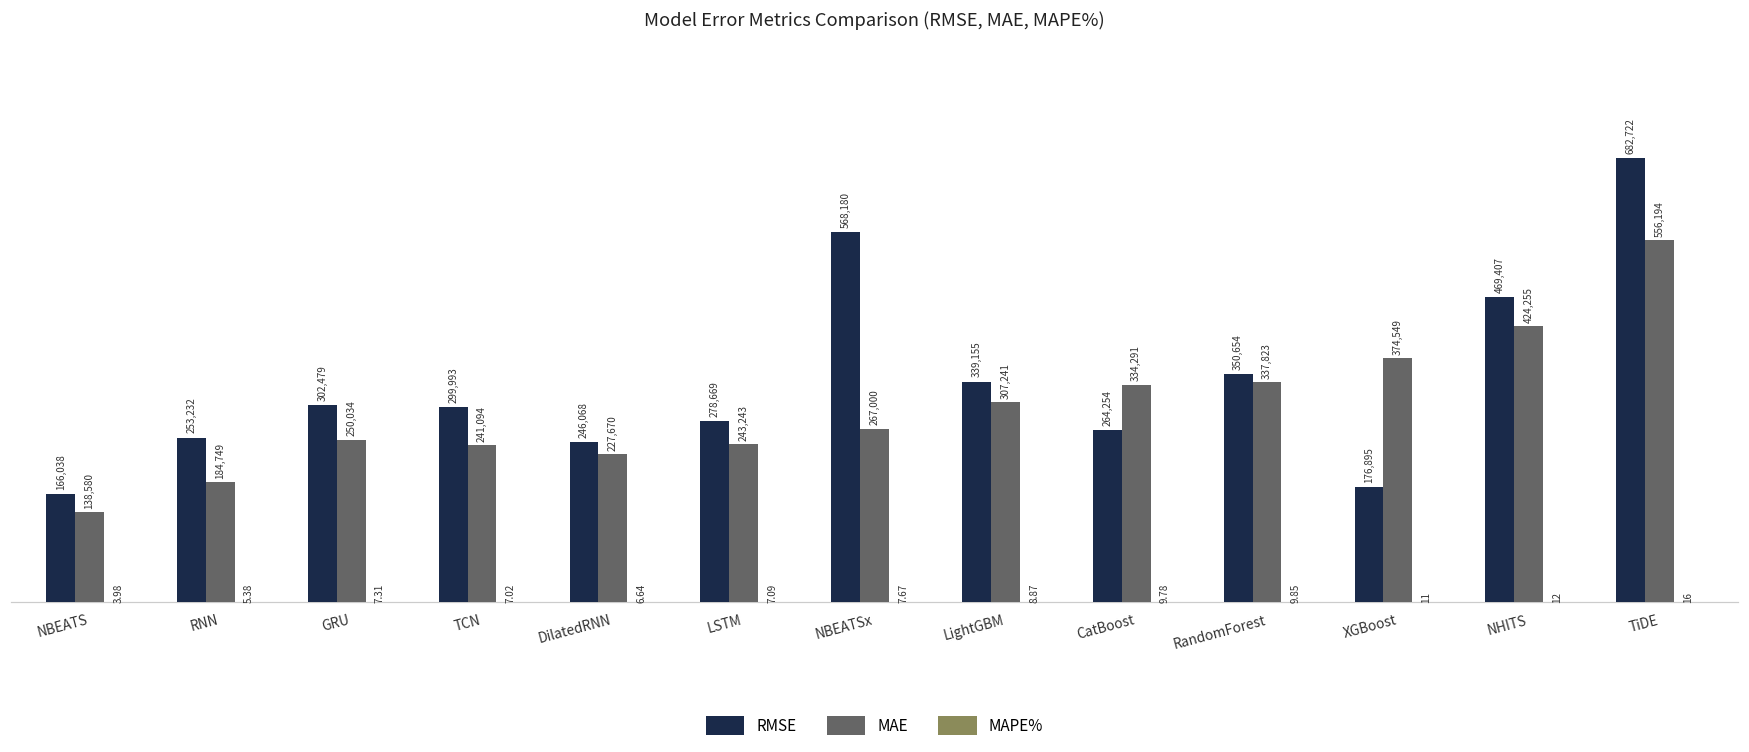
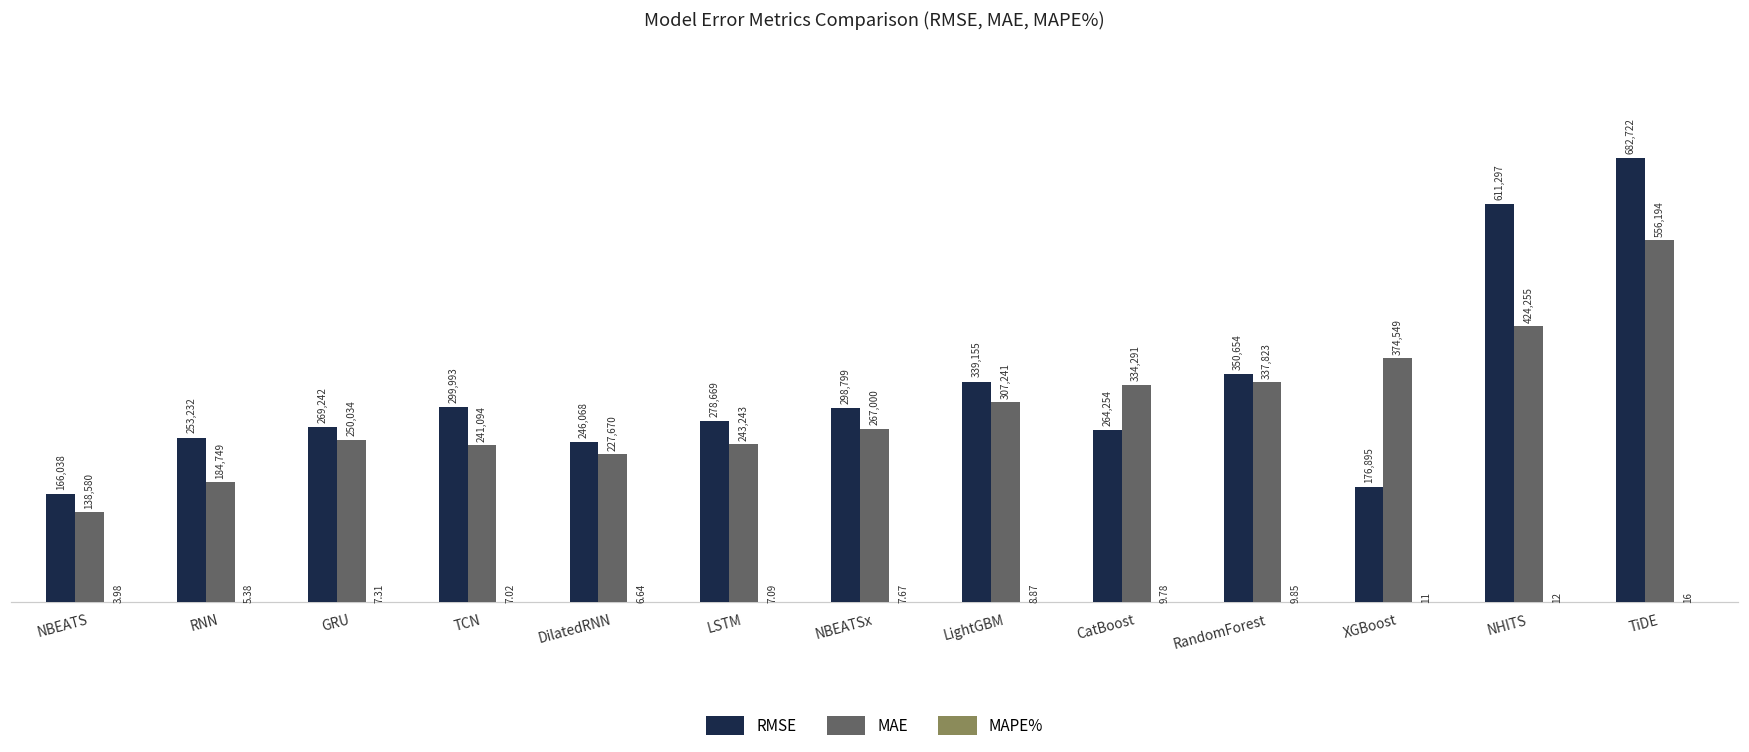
  {
    "RMSE": {
      "NBEATS": "166,038",
      "RNN": "253,232",
-     "GRU": "302,479",
+     "GRU": "269,242",
      "TCN": "299,993",
      "DilatedRNN": "246,068",
      "LSTM": "278,669",
-     "NBEATSx": "568,180",
+     "NBEATSx": "298,799",
      "LightGBM": "339,155",
      "CatBoost": "264,254",
      "RandomForest": "350,654",
      "XGBoost": "176,895",
-     "NHITS": "469,407",
+     "NHITS": "611,297",
      "TiDE": "682,722"
    }
  }
